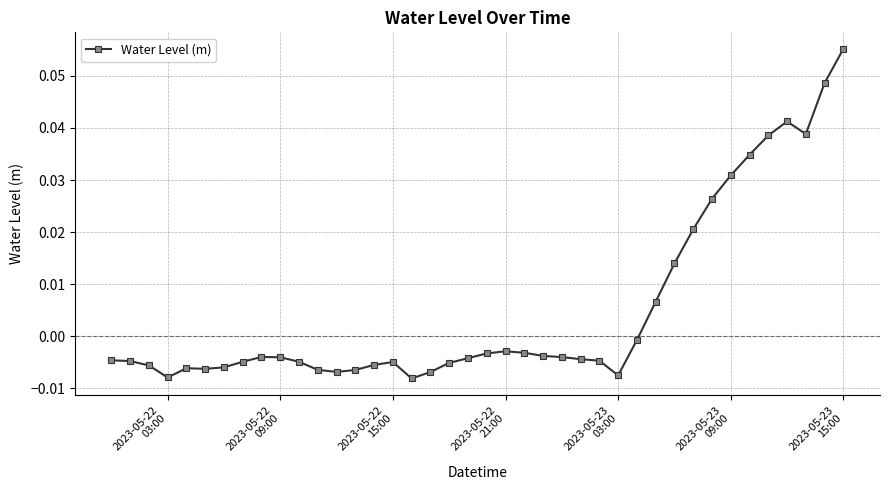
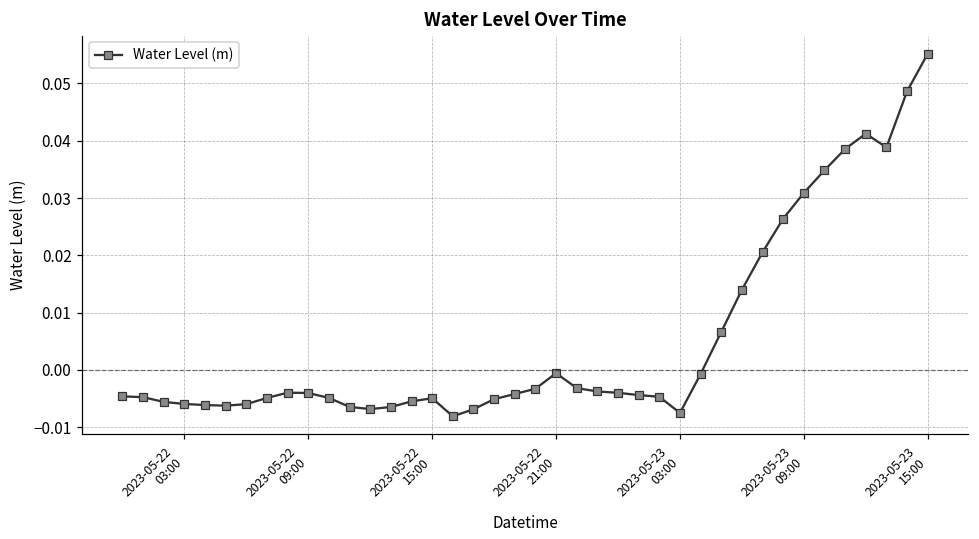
  {
-   "2023-05-22 03:00": -0.008,
+   "2023-05-22 03:00": -0.006,
    "2023-05-22 09:00": -0.004,
    "2023-05-22 15:00": -0.005,
-   "2023-05-22 21:00": -0.003,
+   "2023-05-22 21:00": -0.001,
    "2023-05-23 03:00": -0.007,
    "2023-05-23 09:00": 0.031,
    "2023-05-23 15:00": 0.055
  }
